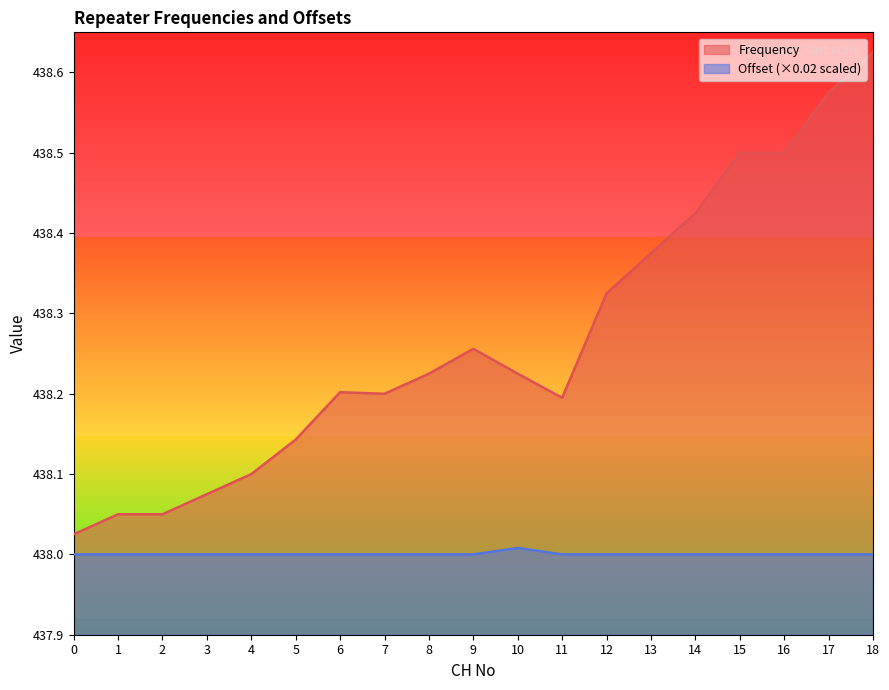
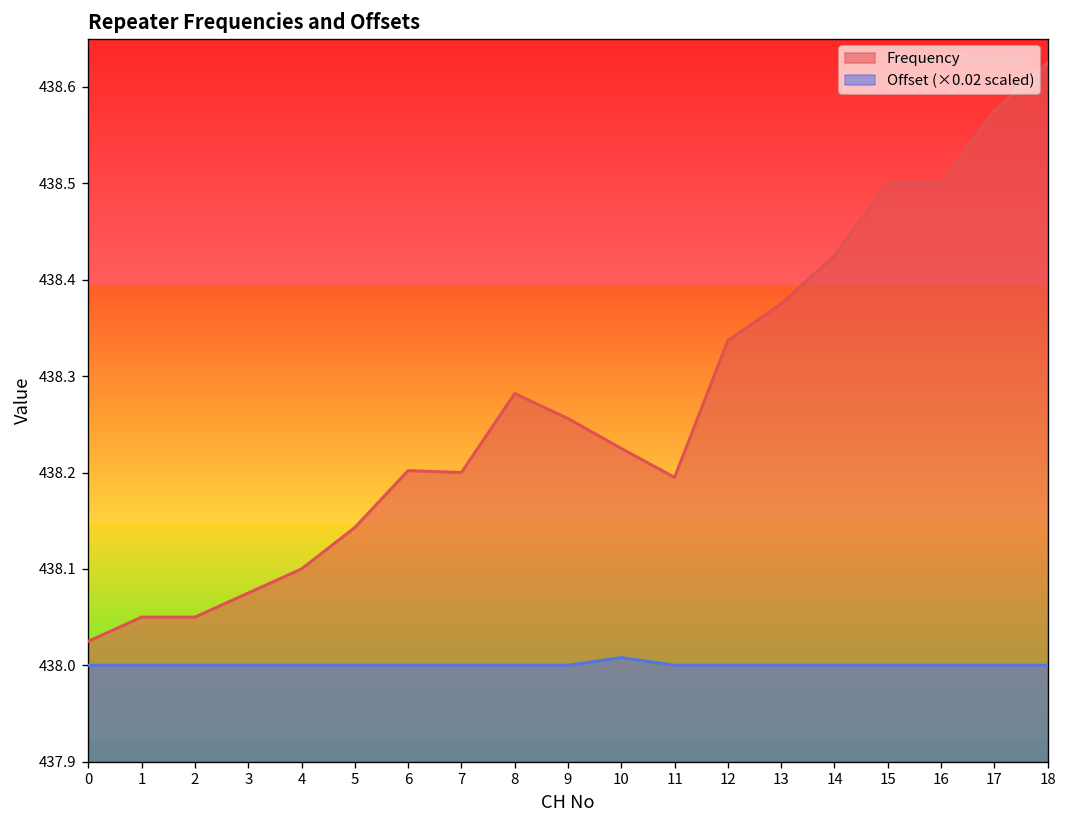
  {
    "Frequency": {
      "0": 438.03,
      "1": 438.05,
      "2": 438.05,
      "3": 438.08,
      "4": 438.10,
      "5": 438.14,
      "6": 438.20,
      "7": 438.20,
-     "8": 438.23,
+     "8": 438.28,
      "9": 438.26,
      "10": 438.23,
      "11": 438.20,
-     "12": 438.33,
+     "12": 438.34,
      "13": 438.38,
      "14": 438.43,
      "15": 438.50,
      "16": 438.50,
      "17": 438.58,
      "18": 438.63
    },
    "Offset (×0.02 scaled)": {
      "0": 438.00,
      "1": 438.00,
      "2": 438.00,
      "3": 438.00,
      "4": 438.00,
      "5": 438.00,
      "6": 438.00,
      "7": 438.00,
      "8": 438.00,
      "9": 438.00,
      "10": 438.01,
      "11": 438.00,
      "12": 438.00,
      "13": 438.00,
      "14": 438.00,
      "15": 438.00,
      "16": 438.00,
      "17": 438.00,
      "18": 438.00
    }
  }
